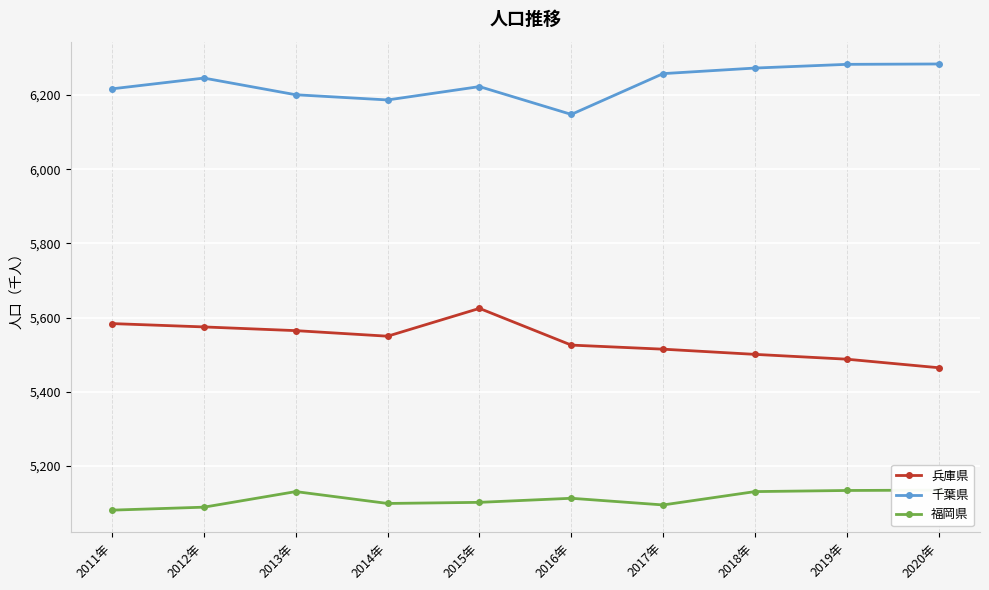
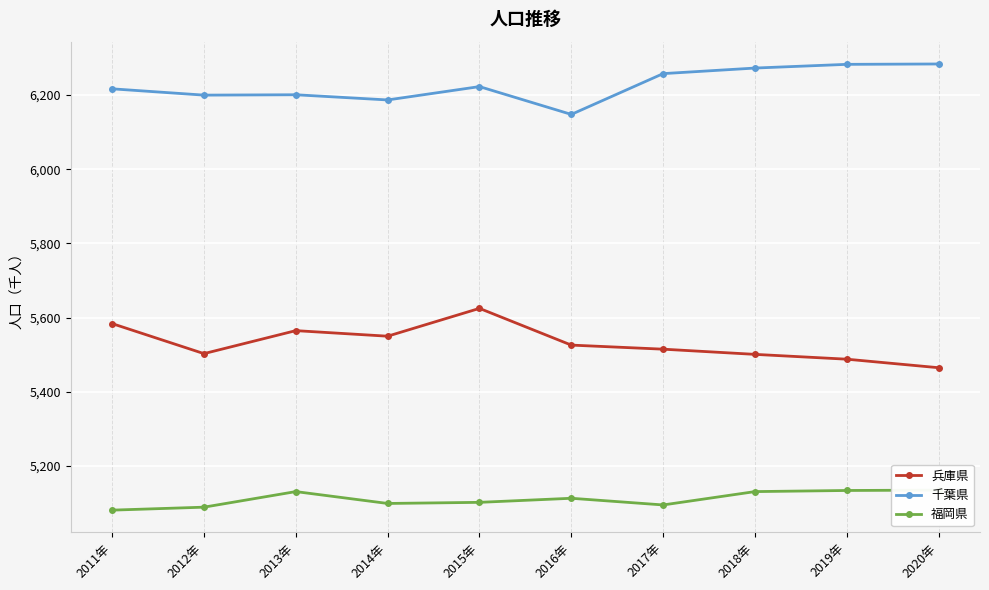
  {
    "兵庫県": {
      "2011年": "5,580",
-     "2012年": "5,580",
+     "2012年": "5,500",
      "2013年": "5,570",
      "2014年": "5,550",
      "2015年": "5,630",
      "2016年": "5,530",
      "2017年": "5,520",
      "2018年": "5,500",
      "2019年": "5,490",
      "2020年": "5,470"
    },
    "千葉県": {
      "2011年": "6,220",
-     "2012年": "6,250",
+     "2012年": "6,200",
      "2013年": "6,200",
      "2014年": "6,190",
      "2015年": "6,220",
      "2016年": "6,150",
      "2017年": "6,260",
      "2018年": "6,270",
      "2019年": "6,280",
      "2020年": "6,280"
    },
    "福岡県": {
      "2011年": "5,080",
      "2012年": "5,090",
      "2013年": "5,130",
      "2014年": "5,100",
      "2015年": "5,100",
      "2016年": "5,110",
      "2017年": "5,100",
      "2018年": "5,130",
      "2019年": "5,130"
    }
  }
